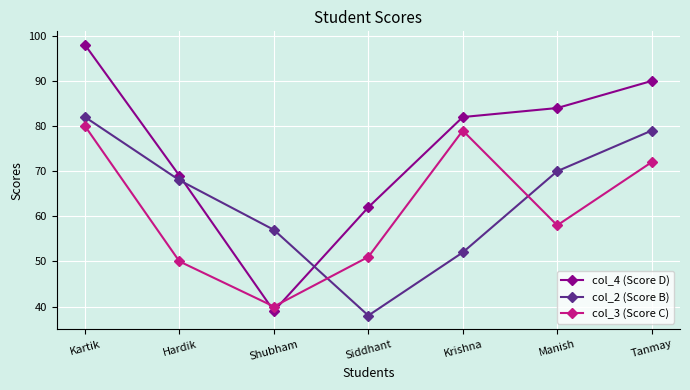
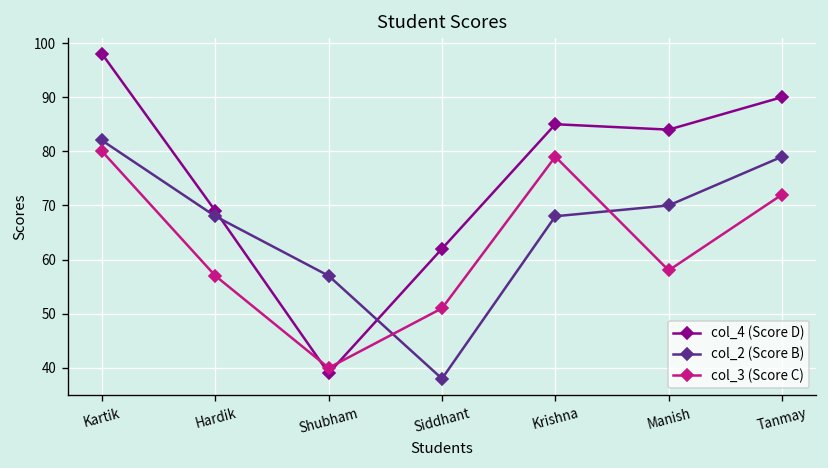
  {
    "col_4 (Score D)": {
      "Kartik": 98,
      "Hardik": 69,
      "Shubham": 39,
      "Siddhant": 62,
-     "Krishna": 82,
+     "Krishna": 85,
      "Manish": 84,
      "Tanmay": 90
    },
    "col_2 (Score B)": {
      "Kartik": 82,
      "Hardik": 68,
      "Shubham": 57,
      "Siddhant": 38,
-     "Krishna": 52,
+     "Krishna": 68,
      "Manish": 70,
      "Tanmay": 79
    },
    "col_3 (Score C)": {
      "Kartik": 80,
-     "Hardik": 50,
+     "Hardik": 57,
      "Shubham": 40,
      "Siddhant": 51,
      "Krishna": 79,
      "Manish": 58,
      "Tanmay": 72
    }
  }
